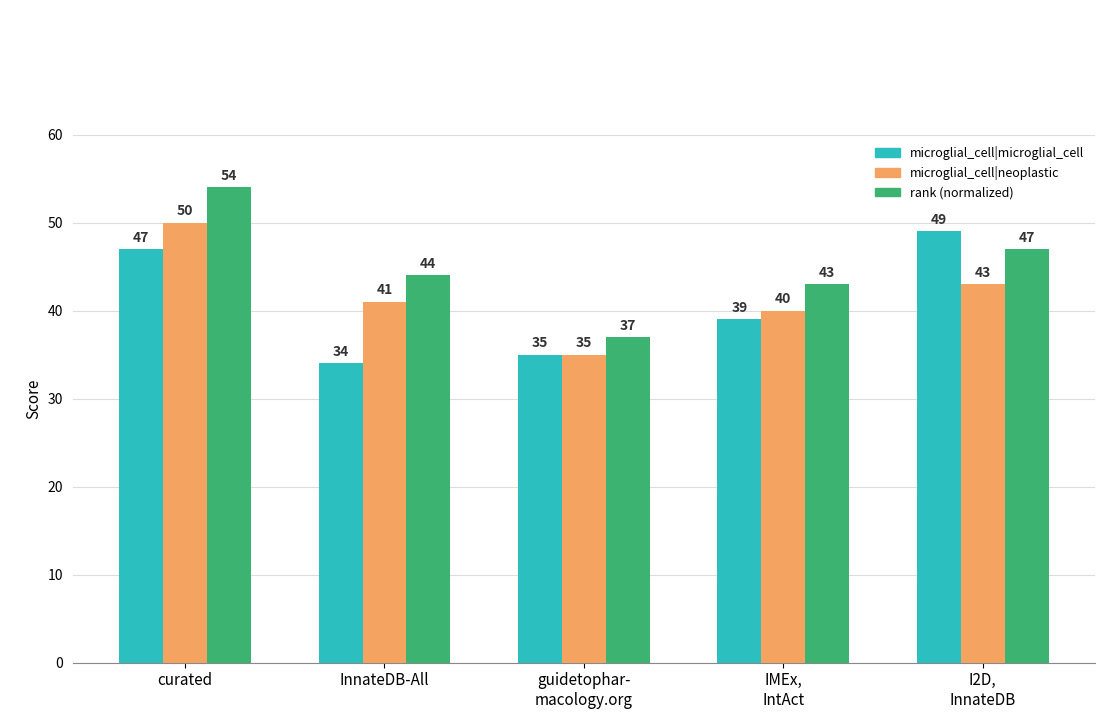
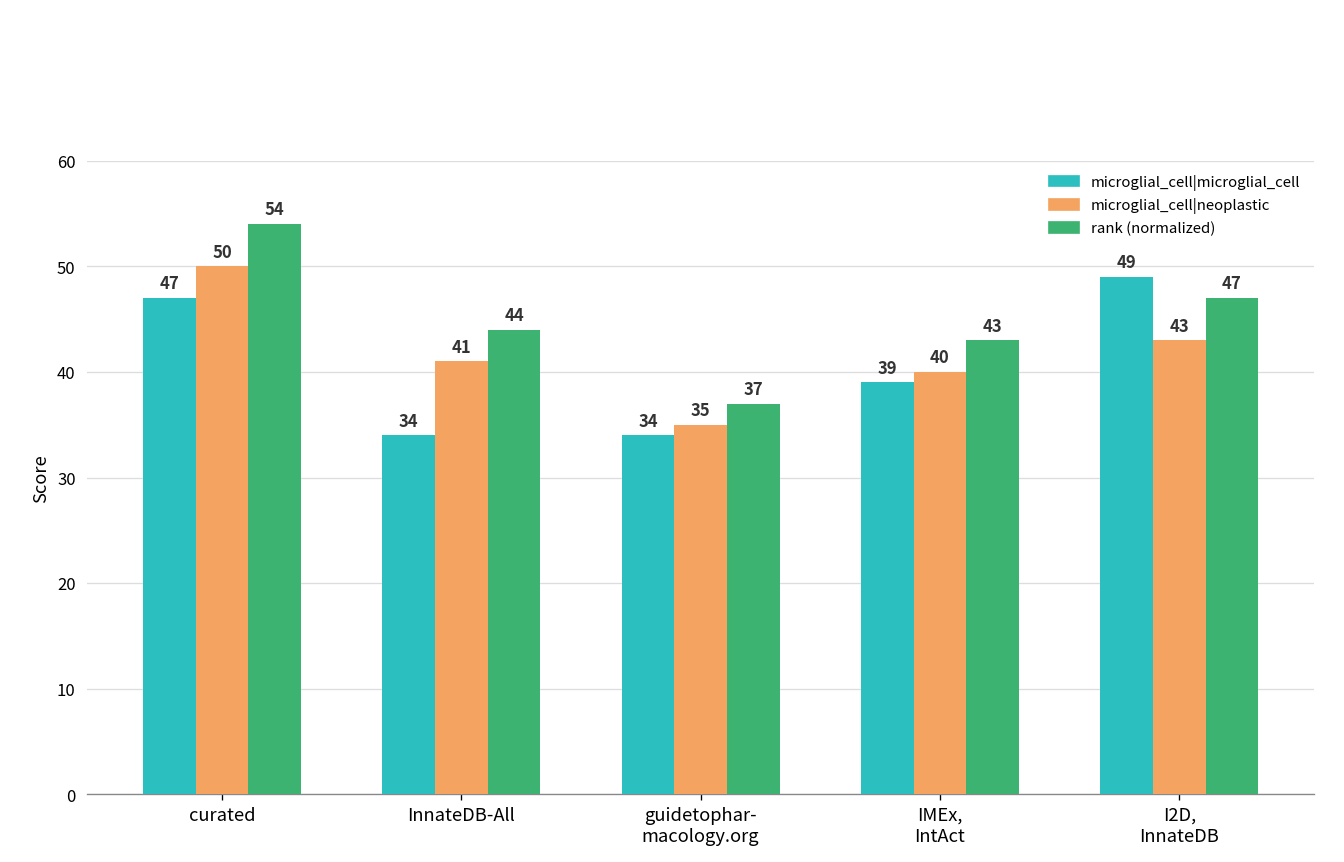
  {
    "microglial_cell|microglial_cell": {
      "curated": 47,
      "InnateDB-All": 34,
-     "guidetophar- macology.org": 35,
+     "guidetophar- macology.org": 34,
      "IMEx, IntAct": 39,
      "I2D, InnateDB": 49
    },
    "microglial_cell|neoplastic": {
      "curated": 50,
      "InnateDB-All": 41,
      "guidetophar- macology.org": 35,
      "IMEx, IntAct": 40,
      "I2D, InnateDB": 43
    }
  }
